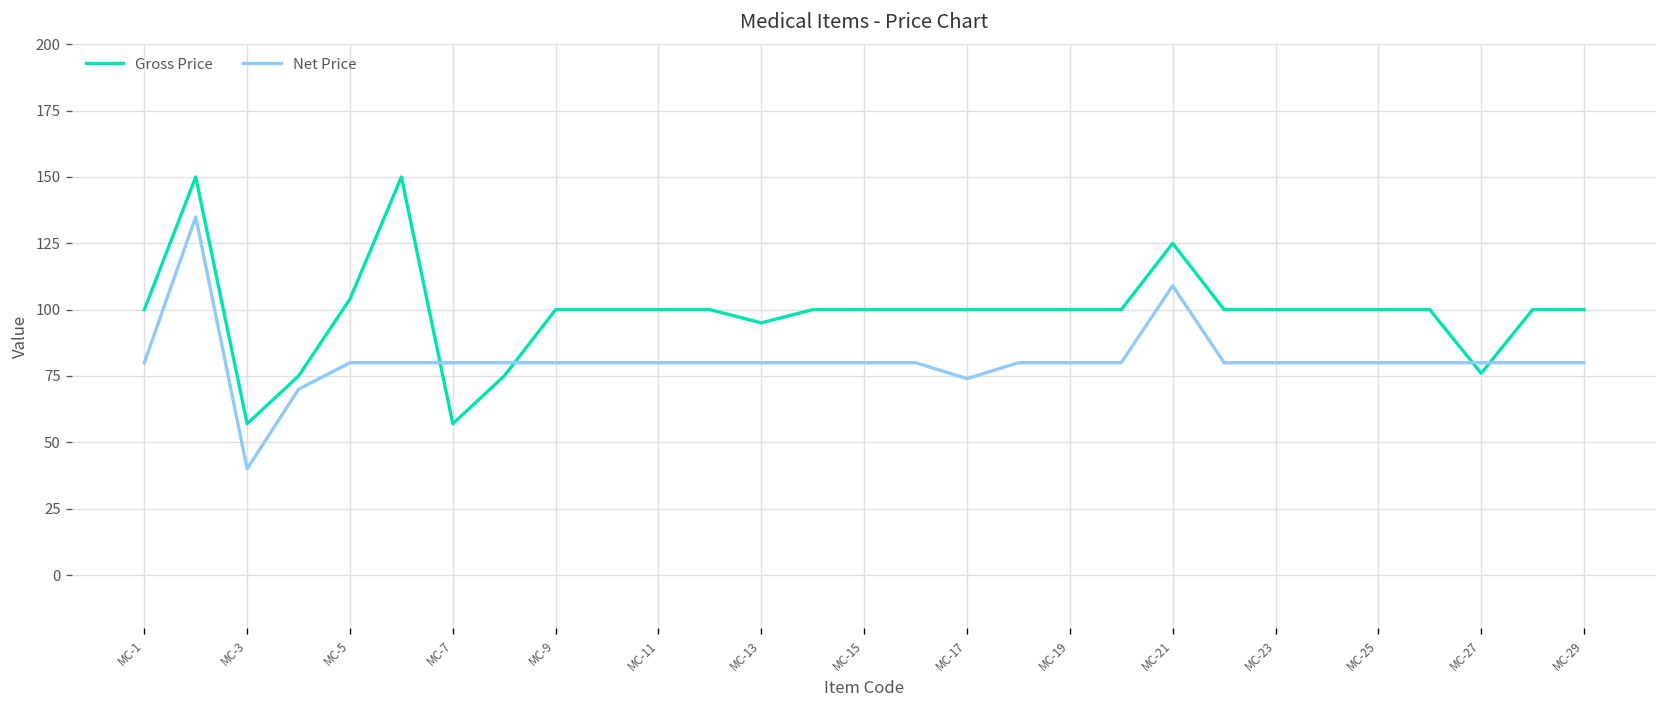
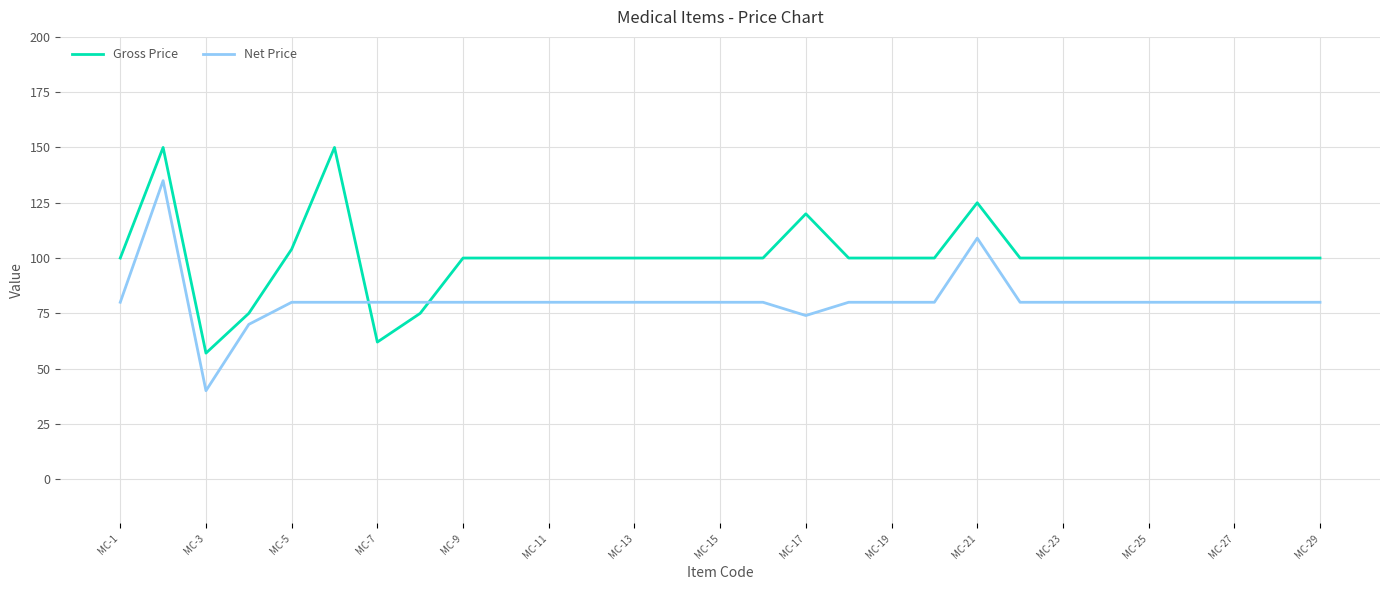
  {
    "Gross Price": {
      "MC-1": 100,
      "MC-3": 57,
      "MC-5": 104,
-     "MC-7": 57,
+     "MC-7": 62,
      "MC-9": 100,
      "MC-11": 100,
-     "MC-13": 95,
+     "MC-13": 100,
      "MC-15": 100,
-     "MC-17": 100,
+     "MC-17": 120,
      "MC-19": 100,
      "MC-21": 125,
      "MC-23": 100,
      "MC-25": 100,
-     "MC-27": 76,
+     "MC-27": 100,
      "MC-29": 100
    },
    "Net Price": {
      "MC-1": 80,
      "MC-3": 40,
      "MC-5": 80,
      "MC-7": 80,
      "MC-9": 80,
      "MC-11": 80,
      "MC-13": 80,
      "MC-15": 80,
      "MC-17": 74,
      "MC-19": 80,
      "MC-21": 109,
      "MC-23": 80,
      "MC-25": 80,
      "MC-27": 80,
      "MC-29": 80
    }
  }
